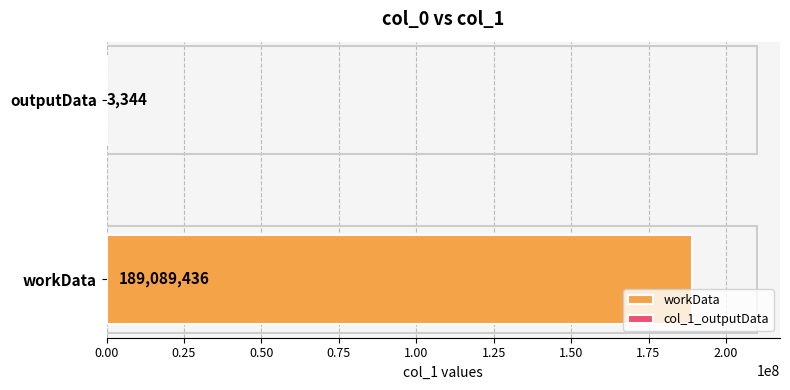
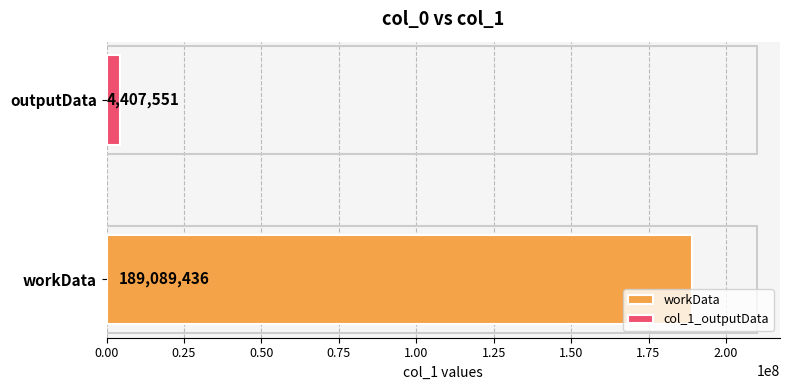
  {
-   "outputData": "3,344",
+   "outputData": "4,407,551",
    "workData": "189,089,436"
  }
